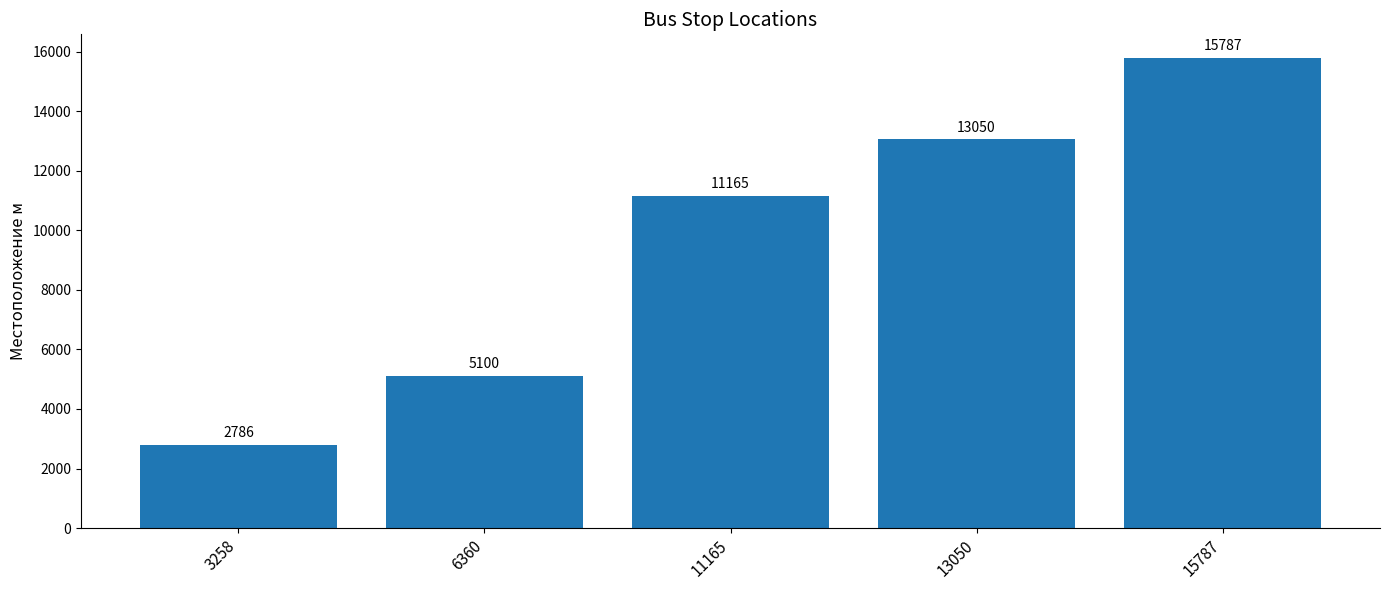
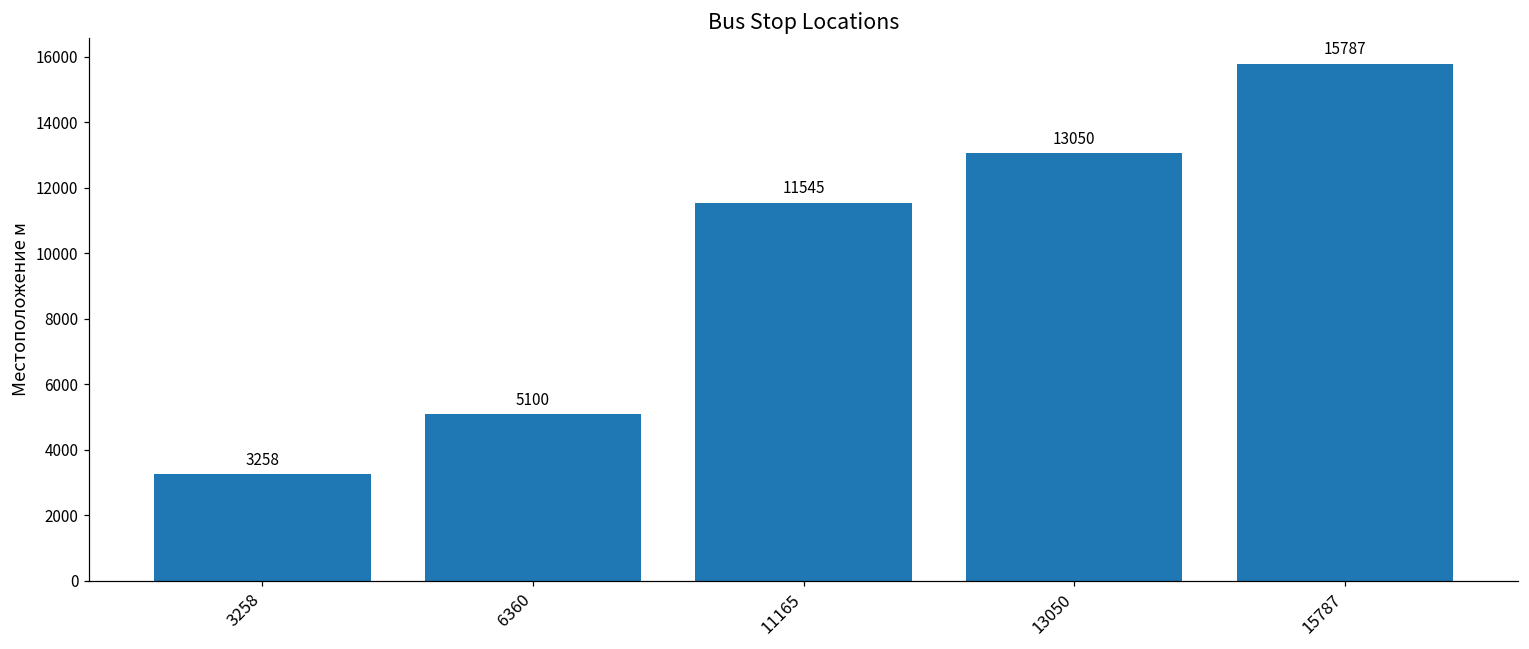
  {
-   "3258": 2786,
+   "3258": 3258,
    "6360": 5100,
-   "11165": 11165,
+   "11165": 11545,
    "13050": 13050,
    "15787": 15787
  }
